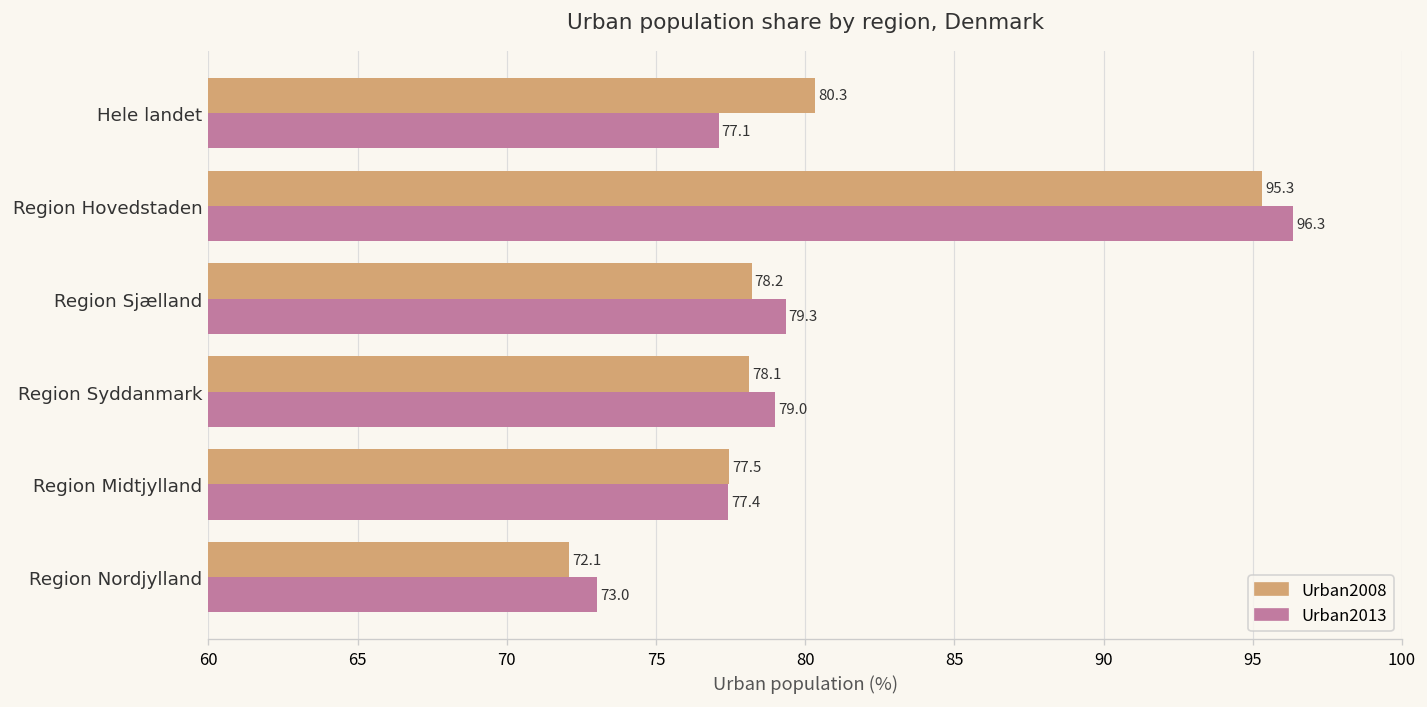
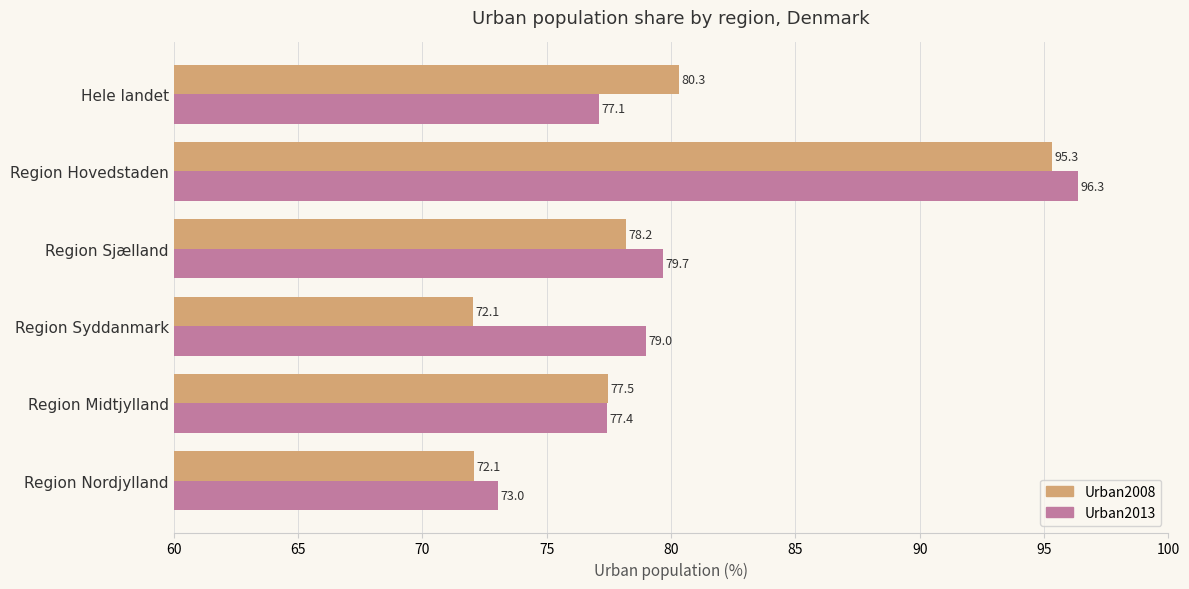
  {
    "Urban2013": {
      "Hele landet": 77.1,
      "Region Hovedstaden": 96.3,
-     "Region Sjælland": 79.3,
+     "Region Sjælland": 79.7,
      "Region Syddanmark": 79.0,
      "Region Midtjylland": 77.4,
      "Region Nordjylland": 73.0
    },
    "Urban2008": {
      "Hele landet": 80.3,
      "Region Hovedstaden": 95.3,
      "Region Sjælland": 78.2,
-     "Region Syddanmark": 78.1,
+     "Region Syddanmark": 72.1,
      "Region Midtjylland": 77.5,
      "Region Nordjylland": 72.1
    }
  }
